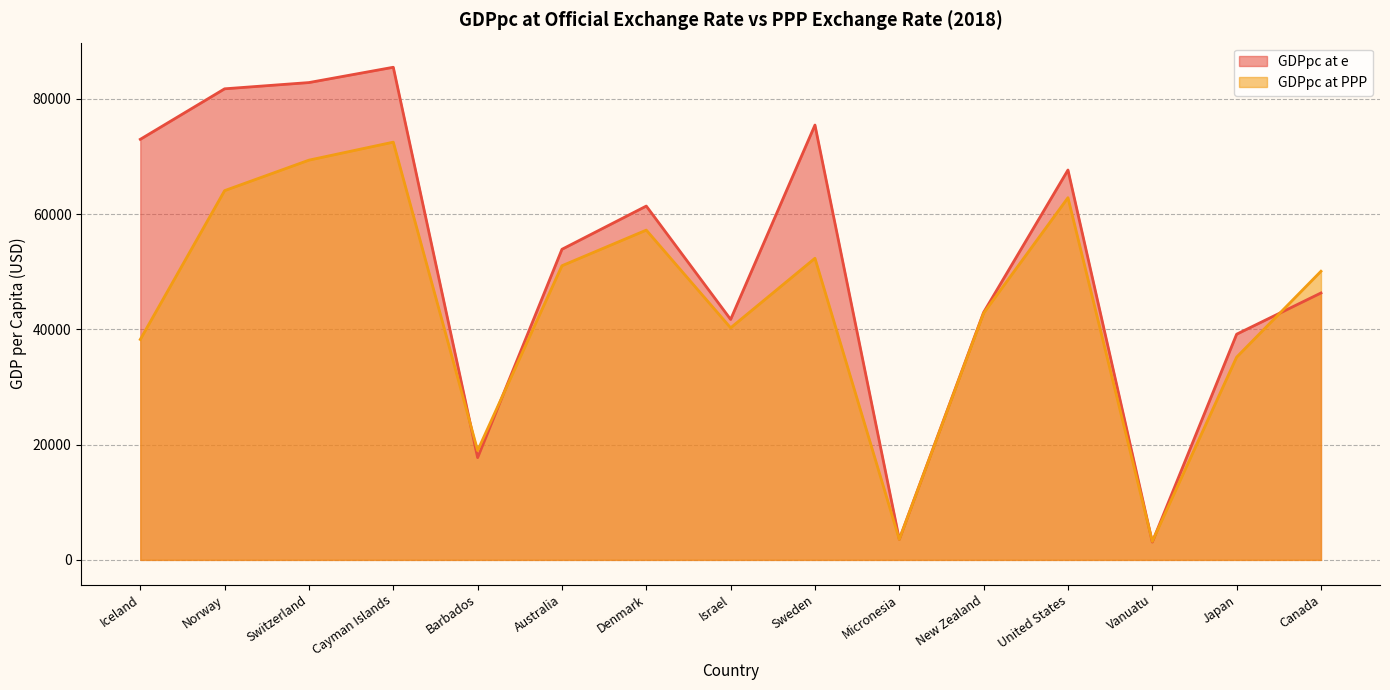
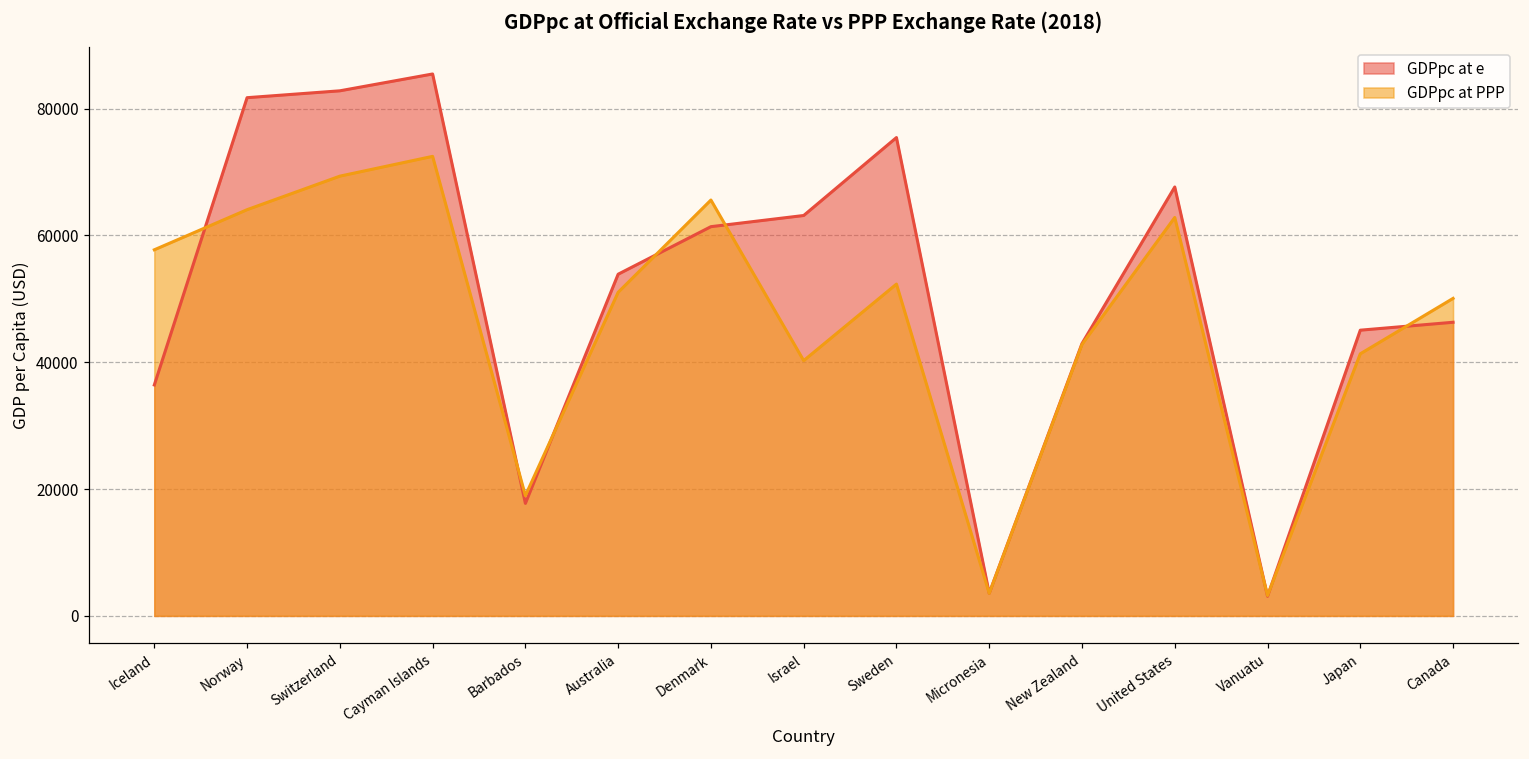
  {
    "GDPpc at e": {
-     "Iceland": 73000,
+     "Iceland": 36000,
      "Norway": 82000,
      "Switzerland": 83000,
      "Cayman Islands": 85000,
      "Barbados": 18000,
      "Australia": 54000,
      "Denmark": 61000,
-     "Israel": 42000,
+     "Israel": 63000,
      "Sweden": 75000,
      "United States": 68000,
-     "Japan": 39000,
+     "Japan": 45000,
      "Canada": 46000
    },
    "GDPpc at PPP": {
-     "Iceland": 38000,
+     "Iceland": 58000,
      "Norway": 64000,
      "Switzerland": 69000,
      "Cayman Islands": 72000,
      "Barbados": 19000,
      "Australia": 51000,
-     "Denmark": 57000,
+     "Denmark": 66000,
      "Israel": 40000,
      "Sweden": 52000,
      "United States": 63000,
-     "Japan": 35000,
+     "Japan": 41000,
      "Canada": 50000
    }
  }
